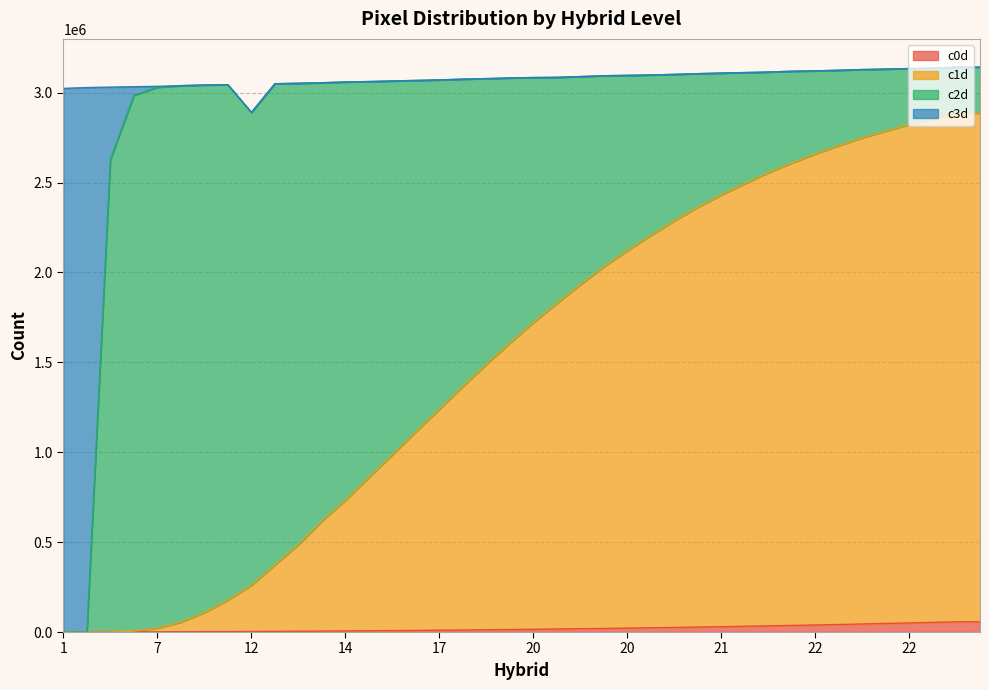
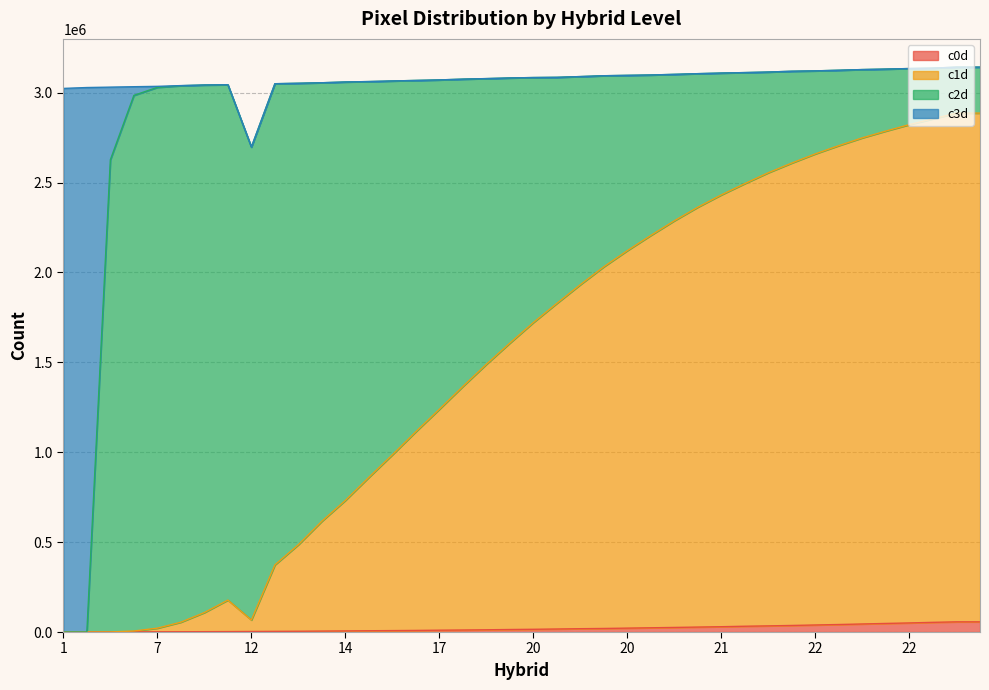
  {
    "c0d": {
      "12": 0
    },
    "c1d": {
-     "12": 260000
+     "12": 60000
    }
  }
